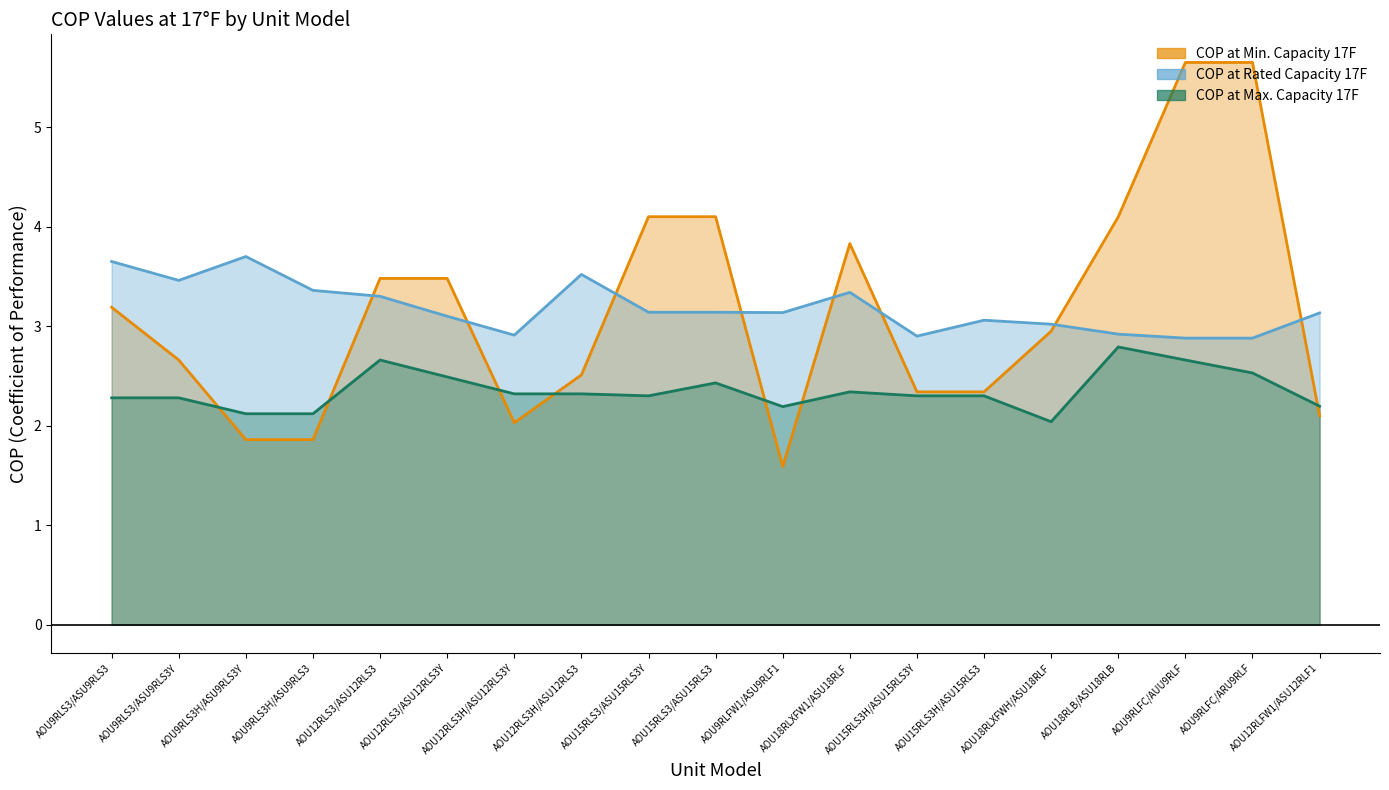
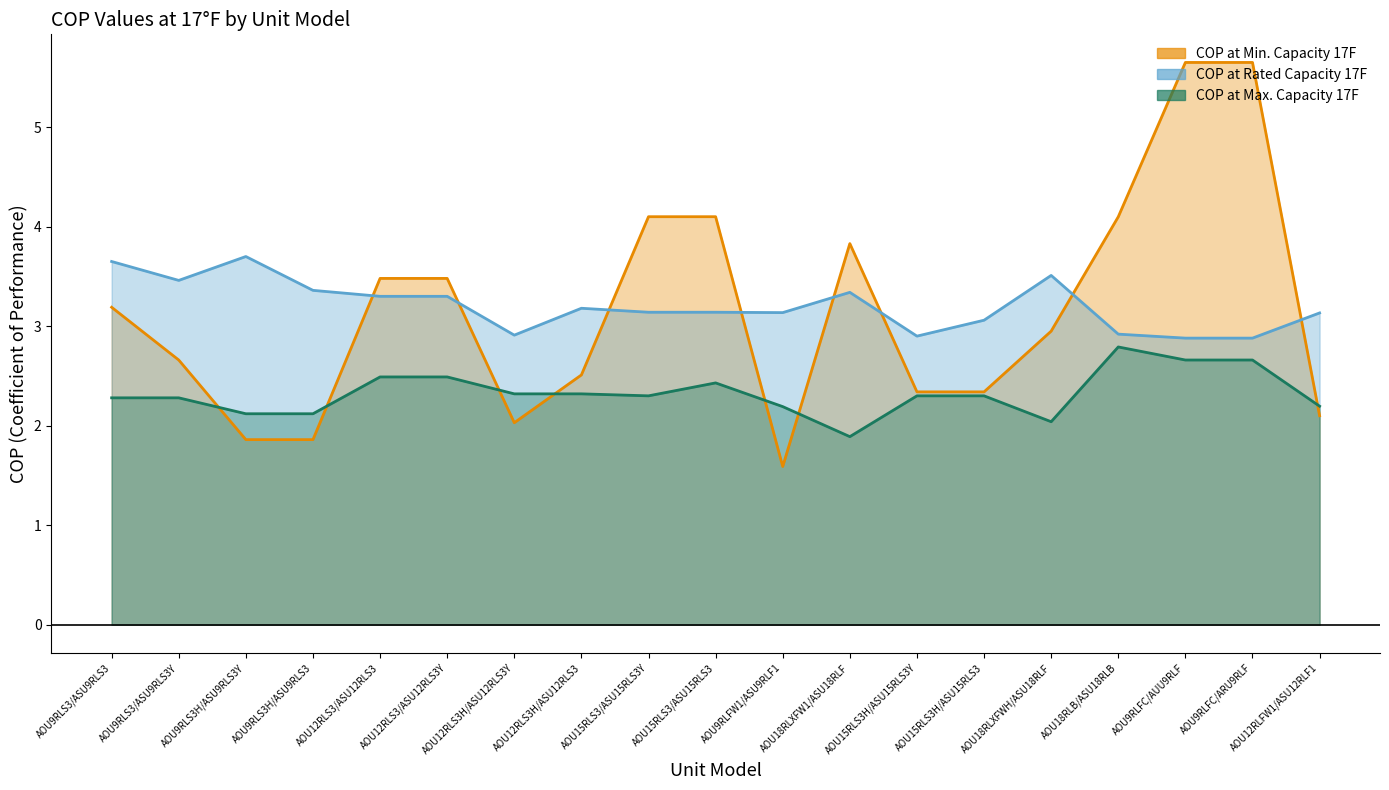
  {
    "COP at Min. Capacity 17F": {
      "AOU9RLS3/ASU9RLS3": 3.2,
      "AOU9RLS3/ASU9RLS3Y": 2.7,
      "AOU9RLS3H/ASU9RLS3Y": 1.9,
      "AOU9RLS3H/ASU9RLS3": 1.9,
      "AOU12RLS3/ASU12RLS3": 3.5,
      "AOU12RLS3/ASU12RLS3Y": 3.5,
      "AOU12RLS3H/ASU12RLS3Y": 2.0,
      "AOU12RLS3H/ASU12RLS3": 2.5,
      "AOU15RLS3/ASU15RLS3Y": 4.1,
      "AOU15RLS3/ASU15RLS3": 4.1,
      "AOU9RLFW1/ASU9RLF1": 1.6,
      "AOU18RLXFW1/ASU18RLF": 3.8,
      "AOU15RLS3H/ASU15RLS3Y": 2.3,
      "AOU15RLS3H/ASU15RLS3": 2.3,
      "AOU18RLXFWH/ASU18RLF": 3.0,
      "AOU18RLB/ASU18RLB": 4.1,
      "AOU9RLFC/AUU9RLF": 5.7,
      "AOU9RLFC/ARU9RLF": 5.7,
      "AOU12RLFW1/ASU12RLF1": 2.1
    },
    "COP at Rated Capacity 17F": {
      "AOU9RLS3/ASU9RLS3": 3.7,
      "AOU9RLS3/ASU9RLS3Y": 3.5,
      "AOU9RLS3H/ASU9RLS3Y": 3.7,
      "AOU9RLS3H/ASU9RLS3": 3.4,
      "AOU12RLS3/ASU12RLS3": 3.3,
-     "AOU12RLS3/ASU12RLS3Y": 3.1,
+     "AOU12RLS3/ASU12RLS3Y": 3.3,
      "AOU12RLS3H/ASU12RLS3Y": 2.9,
-     "AOU12RLS3H/ASU12RLS3": 3.5,
+     "AOU12RLS3H/ASU12RLS3": 3.2,
      "AOU15RLS3/ASU15RLS3Y": 3.1,
      "AOU15RLS3/ASU15RLS3": 3.1,
      "AOU9RLFW1/ASU9RLF1": 3.1,
      "AOU18RLXFW1/ASU18RLF": 3.3,
      "AOU15RLS3H/ASU15RLS3Y": 2.9,
      "AOU15RLS3H/ASU15RLS3": 3.1,
-     "AOU18RLXFWH/ASU18RLF": 3.0,
+     "AOU18RLXFWH/ASU18RLF": 3.5,
      "AOU18RLB/ASU18RLB": 2.9,
      "AOU9RLFC/AUU9RLF": 2.9,
      "AOU9RLFC/ARU9RLF": 2.9,
      "AOU12RLFW1/ASU12RLF1": 3.1
    },
    "COP at Max. Capacity 17F": {
      "AOU9RLS3/ASU9RLS3": 2.3,
      "AOU9RLS3/ASU9RLS3Y": 2.3,
      "AOU9RLS3H/ASU9RLS3Y": 2.1,
      "AOU9RLS3H/ASU9RLS3": 2.1,
-     "AOU12RLS3/ASU12RLS3": 2.7,
+     "AOU12RLS3/ASU12RLS3": 2.5,
      "AOU12RLS3/ASU12RLS3Y": 2.5,
      "AOU12RLS3H/ASU12RLS3Y": 2.3,
      "AOU12RLS3H/ASU12RLS3": 2.3,
      "AOU15RLS3/ASU15RLS3Y": 2.3,
      "AOU15RLS3/ASU15RLS3": 2.4,
      "AOU9RLFW1/ASU9RLF1": 2.2,
-     "AOU18RLXFW1/ASU18RLF": 2.3,
+     "AOU18RLXFW1/ASU18RLF": 1.9,
      "AOU15RLS3H/ASU15RLS3Y": 2.3,
      "AOU15RLS3H/ASU15RLS3": 2.3,
      "AOU18RLXFWH/ASU18RLF": 2.0,
      "AOU18RLB/ASU18RLB": 2.8,
      "AOU9RLFC/AUU9RLF": 2.7,
-     "AOU9RLFC/ARU9RLF": 2.5,
+     "AOU9RLFC/ARU9RLF": 2.7,
      "AOU12RLFW1/ASU12RLF1": 2.2
    }
  }
